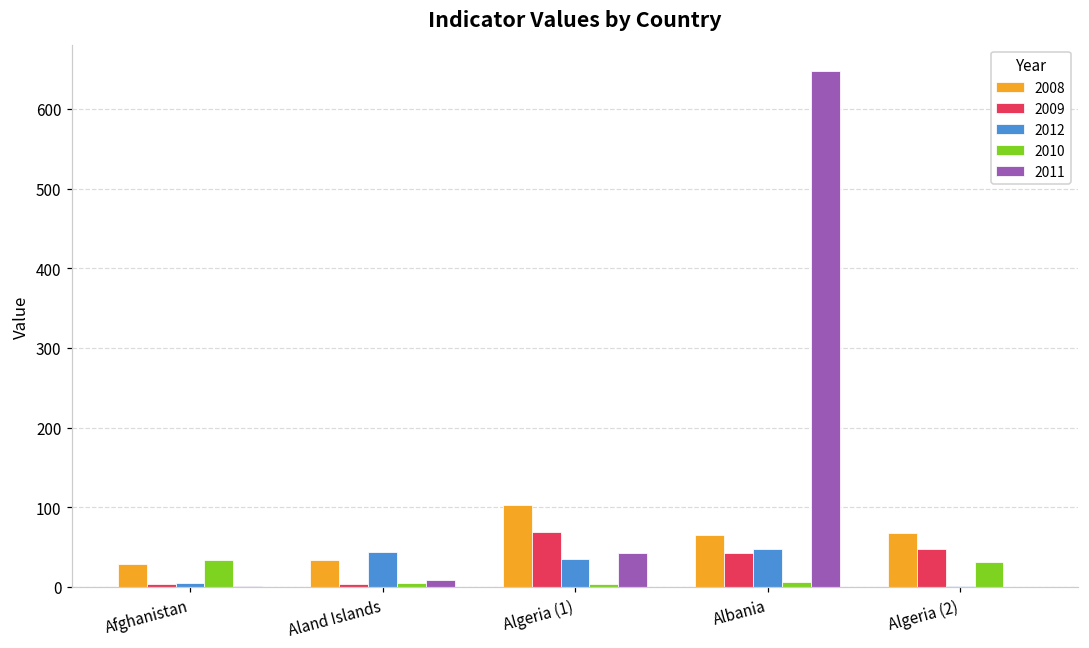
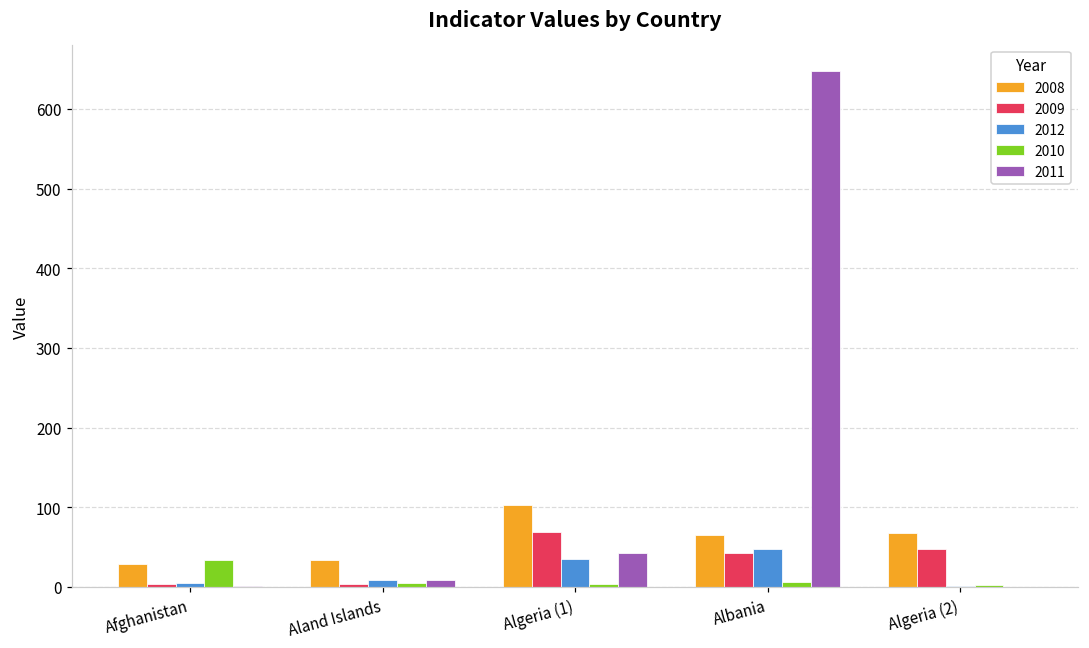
  {
    "2008": {
      "Afghanistan": 30,
      "Aland Islands": 30,
      "Algeria (1)": 100,
      "Albania": 70,
      "Algeria (2)": 70
    },
    "2009": {
      "Aland Islands": 0,
      "Algeria (1)": 70,
      "Albania": 40,
      "Algeria (2)": 50
    },
    "2012": {
      "Afghanistan": 10,
-     "Aland Islands": 40,
+     "Aland Islands": 10,
      "Algeria (1)": 40,
      "Albania": 50
    },
    "2010": {
      "Afghanistan": 30,
      "Aland Islands": 10,
      "Algeria (1)": 0,
      "Albania": 10,
-     "Algeria (2)": 30
+     "Algeria (2)": 0
    },
    "2011": {
      "Aland Islands": 10,
      "Algeria (1)": 40,
      "Albania": 650,
      "Algeria (2)": 0
    }
  }
